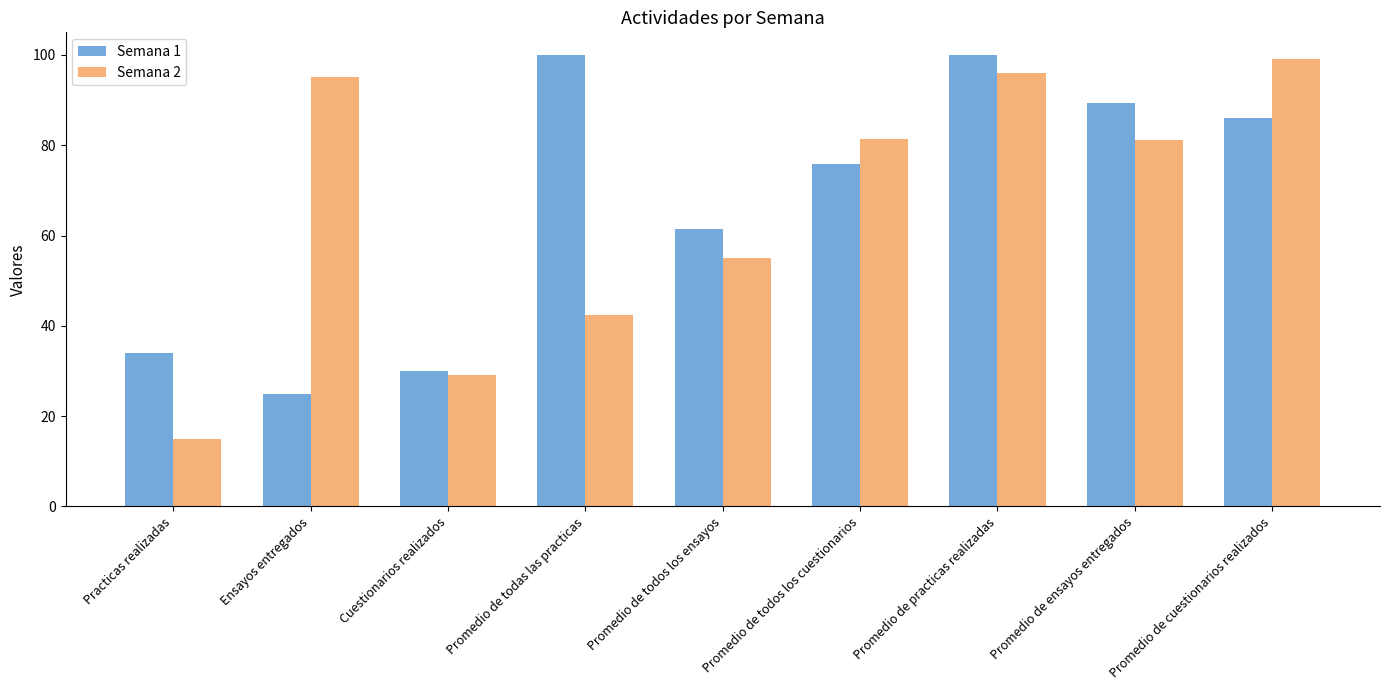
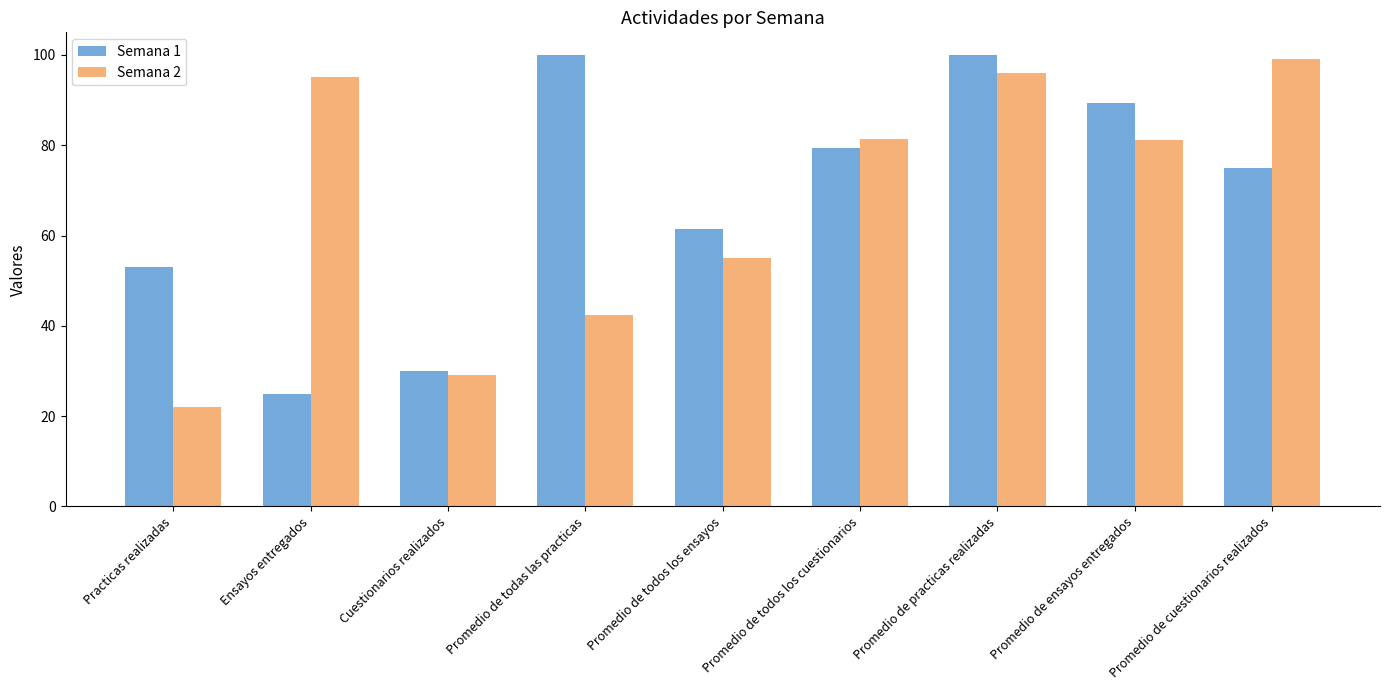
  {
    "Semana 1": {
-     "Practicas realizadas": 34,
+     "Practicas realizadas": 53,
      "Ensayos entregados": 25,
      "Cuestionarios realizados": 30,
      "Promedio de todas las practicas": 100,
      "Promedio de todos los ensayos": 62,
-     "Promedio de todos los cuestionarios": 76,
+     "Promedio de todos los cuestionarios": 79,
      "Promedio de practicas realizadas": 100,
      "Promedio de ensayos entregados": 89,
-     "Promedio de cuestionarios realizados": 86
+     "Promedio de cuestionarios realizados": 75
    },
    "Semana 2": {
-     "Practicas realizadas": 15,
+     "Practicas realizadas": 22,
      "Ensayos entregados": 95,
      "Cuestionarios realizados": 29,
      "Promedio de todas las practicas": 42,
      "Promedio de todos los ensayos": 55,
      "Promedio de todos los cuestionarios": 81,
      "Promedio de practicas realizadas": 96,
      "Promedio de ensayos entregados": 81,
      "Promedio de cuestionarios realizados": 99
    }
  }
